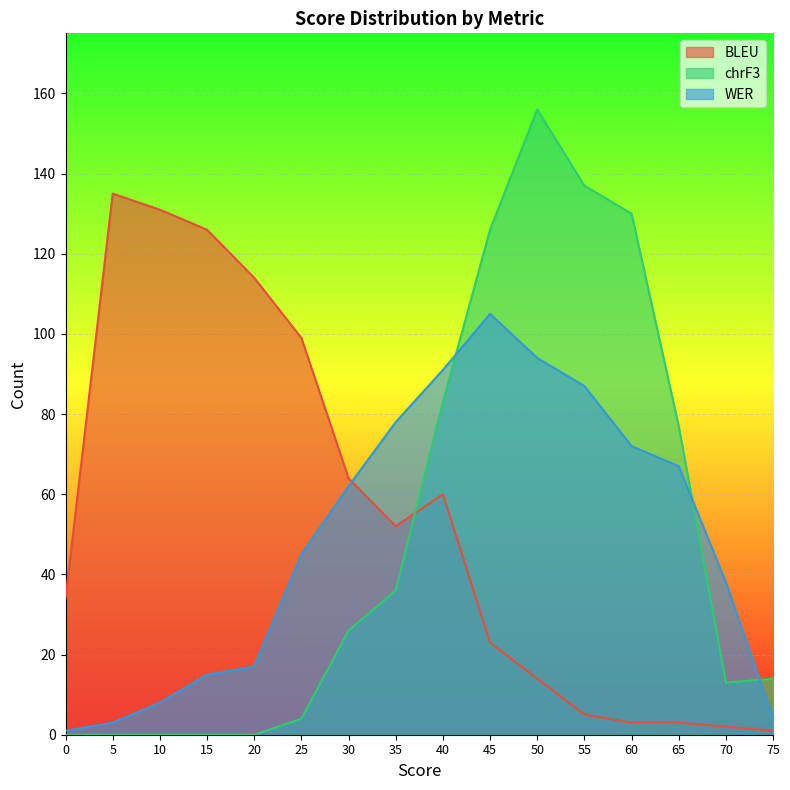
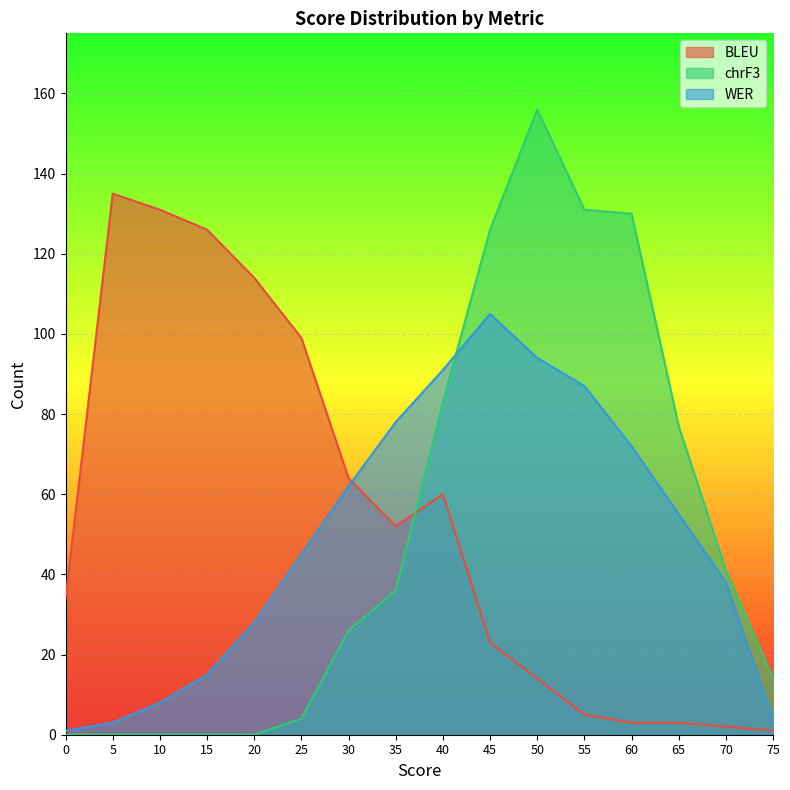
  {
    "BLEU": {
      "0": 34,
      "5": 135,
      "10": 131,
      "15": 126,
      "20": 114,
      "25": 99,
      "30": 64,
      "35": 52,
      "40": 60,
      "45": 23,
      "50": 14,
      "55": 5,
      "60": 3,
      "65": 3,
      "70": 2,
      "75": 1
    },
    "chrF3": {
      "0": 0,
      "5": 0,
      "10": 0,
      "15": 0,
      "20": 0,
      "25": 4,
      "30": 26,
      "35": 36,
      "40": 83,
      "45": 126,
      "50": 156,
-     "55": 137,
+     "55": 131,
      "60": 130,
      "65": 77,
-     "70": 13,
+     "70": 41,
      "75": 14
    },
    "WER": {
      "0": 1,
      "5": 3,
      "10": 8,
      "15": 15,
-     "20": 17,
+     "20": 28,
      "25": 45,
      "30": 62,
      "35": 78,
      "40": 91,
      "45": 105,
      "50": 94,
      "55": 87,
      "60": 72,
-     "65": 67,
+     "65": 55,
      "70": 38,
      "75": 4
    }
  }
